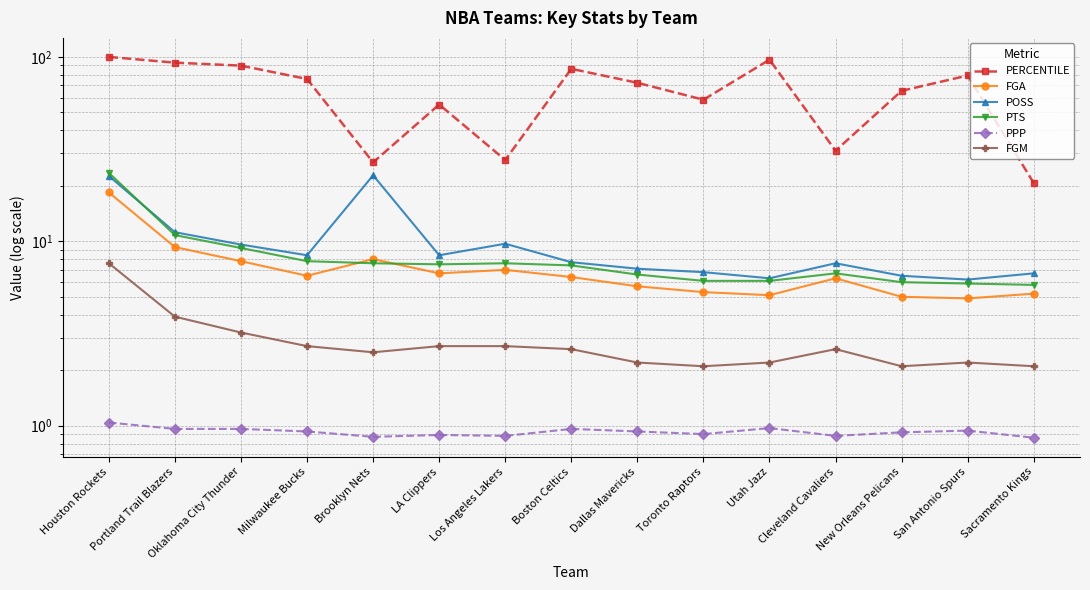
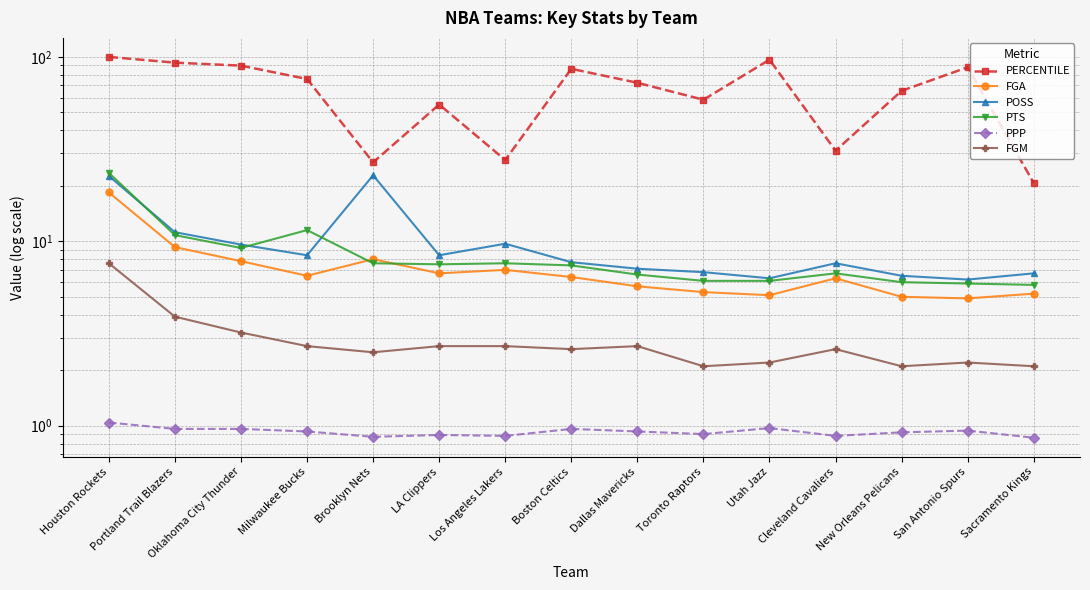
  {
    "PERCENTILE": {
      "Houston Rockets": 100,
      "Portland Trail Blazers": 90,
      "Oklahoma City Thunder": 90,
      "Milwaukee Bucks": 76,
      "Brooklyn Nets": 27,
      "LA Clippers": 55,
      "Los Angeles Lakers": 28,
      "Boston Celtics": 90,
      "Dallas Mavericks": 72,
      "Toronto Raptors": 59,
      "Utah Jazz": 100,
      "Cleveland Cavaliers": 31,
      "New Orleans Pelicans": 66,
-     "San Antonio Spurs": 79,
+     "San Antonio Spurs": 90,
      "Sacramento Kings": 21
    },
    "FGA": {
      "Houston Rockets": 18,
      "Portland Trail Blazers": 9,
      "Oklahoma City Thunder": 7.8,
      "Milwaukee Bucks": 6.5,
      "Brooklyn Nets": 8.0,
      "LA Clippers": 6.7,
      "Los Angeles Lakers": 7.0,
      "Boston Celtics": 6.4,
      "Dallas Mavericks": 5.7,
      "Toronto Raptors": 5.3,
      "Utah Jazz": 5.1,
      "Cleveland Cavaliers": 6.3,
      "New Orleans Pelicans": 5.0,
      "San Antonio Spurs": 4.9,
      "Sacramento Kings": 5.2
    },
    "POSS": {
      "Houston Rockets": 23,
      "Portland Trail Blazers": 11,
      "Oklahoma City Thunder": 10,
      "Milwaukee Bucks": 8,
      "Brooklyn Nets": 23,
      "LA Clippers": 8,
      "Los Angeles Lakers": 10,
      "Boston Celtics": 7.7,
      "Dallas Mavericks": 7.1,
      "Toronto Raptors": 6.8,
      "Utah Jazz": 6.3,
      "Cleveland Cavaliers": 7.6,
      "New Orleans Pelicans": 6.5,
      "San Antonio Spurs": 6.2,
      "Sacramento Kings": 6.7
    },
    "PTS": {
      "Houston Rockets": 24,
      "Portland Trail Blazers": 11,
      "Oklahoma City Thunder": 9,
-     "Milwaukee Bucks": 7.8,
+     "Milwaukee Bucks": 12,
      "Brooklyn Nets": 7.6,
      "LA Clippers": 7.5,
      "Los Angeles Lakers": 7.6,
      "Boston Celtics": 7.4,
      "Dallas Mavericks": 6.6,
      "Toronto Raptors": 6.1,
      "Utah Jazz": 6.1,
      "Cleveland Cavaliers": 6.7,
      "New Orleans Pelicans": 6.0,
      "San Antonio Spurs": 5.9,
      "Sacramento Kings": 5.8
    },
    "PPP": {
      "Houston Rockets": 1.0,
      "Portland Trail Blazers": 1.0,
      "Oklahoma City Thunder": 1.0,
      "Milwaukee Bucks": 0.9,
      "Brooklyn Nets": 0.9,
      "LA Clippers": 0.9,
      "Los Angeles Lakers": 0.9,
      "Boston Celtics": 1.0,
      "Dallas Mavericks": 0.9,
      "Toronto Raptors": 0.9,
      "Utah Jazz": 1.0,
      "Cleveland Cavaliers": 0.9,
      "New Orleans Pelicans": 0.9,
      "San Antonio Spurs": 0.9,
      "Sacramento Kings": 0.9
    },
    "FGM": {
      "Houston Rockets": 7.6,
      "Portland Trail Blazers": 3.9,
      "Oklahoma City Thunder": 3.2,
      "Milwaukee Bucks": 2.7,
      "Brooklyn Nets": 2.5,
      "LA Clippers": 2.7,
      "Los Angeles Lakers": 2.7,
      "Boston Celtics": 2.6,
-     "Dallas Mavericks": 2.2,
+     "Dallas Mavericks": 2.7,
      "Toronto Raptors": 2.1,
      "Utah Jazz": 2.2,
      "Cleveland Cavaliers": 2.6,
      "New Orleans Pelicans": 2.1,
      "San Antonio Spurs": 2.2,
      "Sacramento Kings": 2.1
    }
  }
